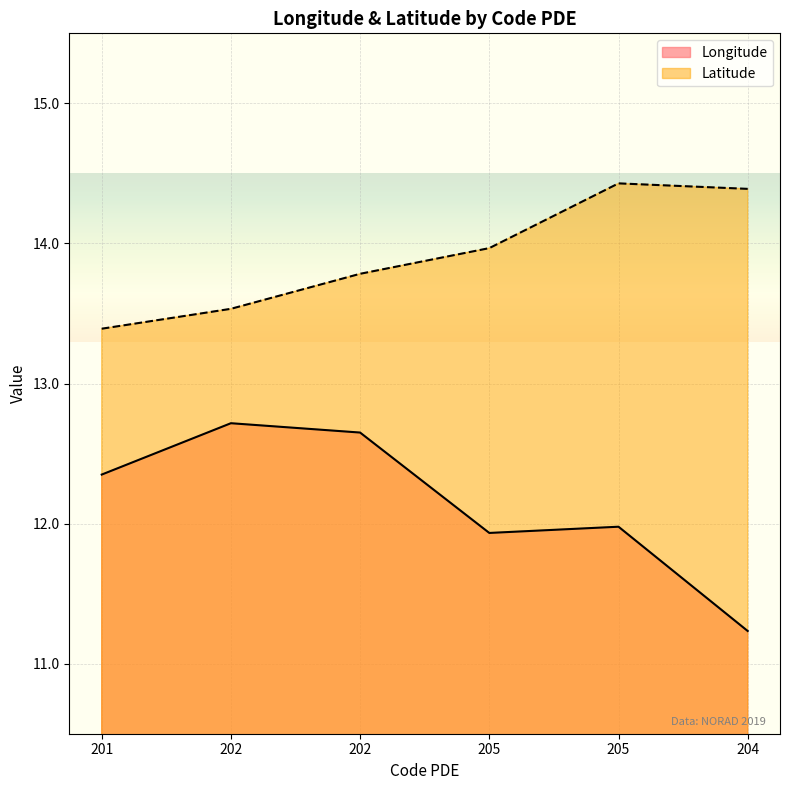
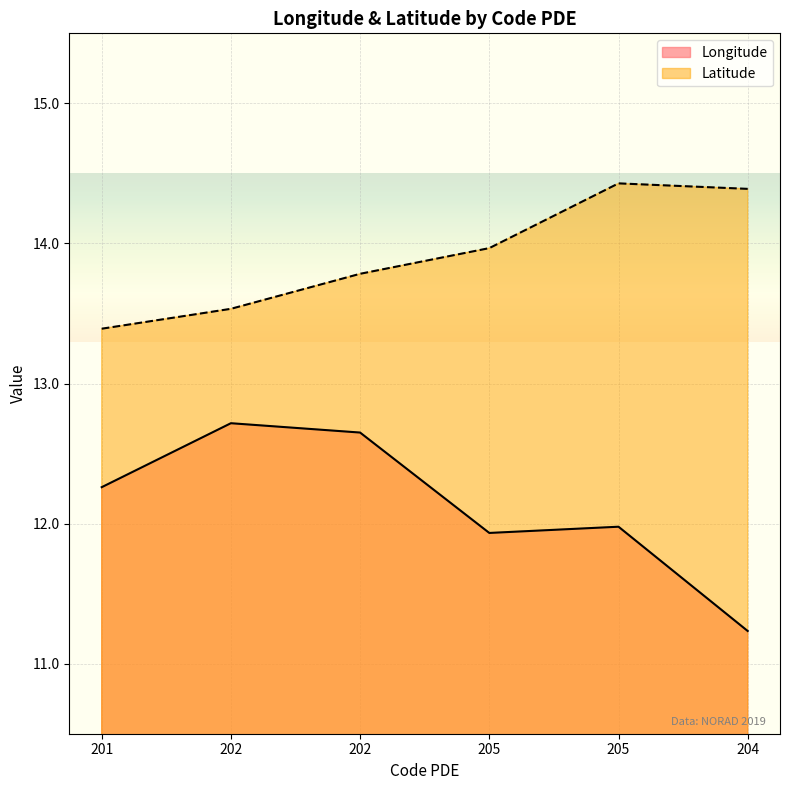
  {
    "Longitude": {
-     "201": 12.35,
+     "201": 12.26,
      "204": 11.23
    },
    "Latitude": {
      "201": 13.39,
      "204": 14.39
    }
  }
